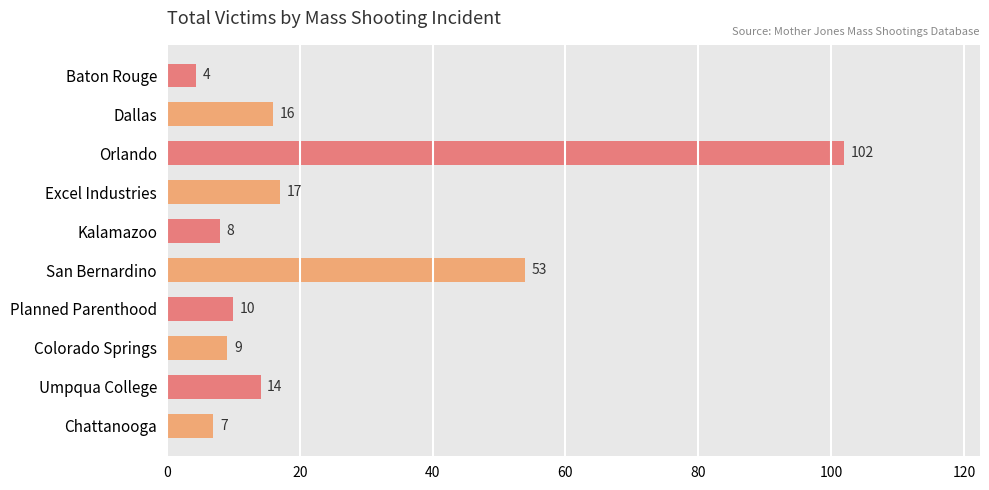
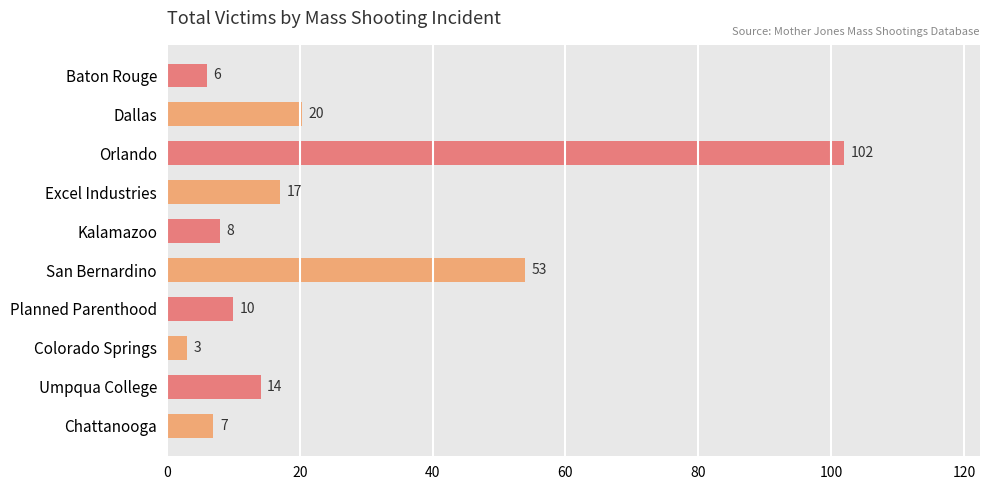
  {
-   "Baton Rouge": 4,
-   "Dallas": 16,
+   "Baton Rouge": 6,
+   "Dallas": 20,
    "Orlando": 102,
    "Excel Industries": 17,
    "Kalamazoo": 8,
    "Planned Parenthood": 10,
-   "Colorado Springs": 9,
+   "Colorado Springs": 3,
    "Umpqua College": 14,
    "Chattanooga": 7
  }
